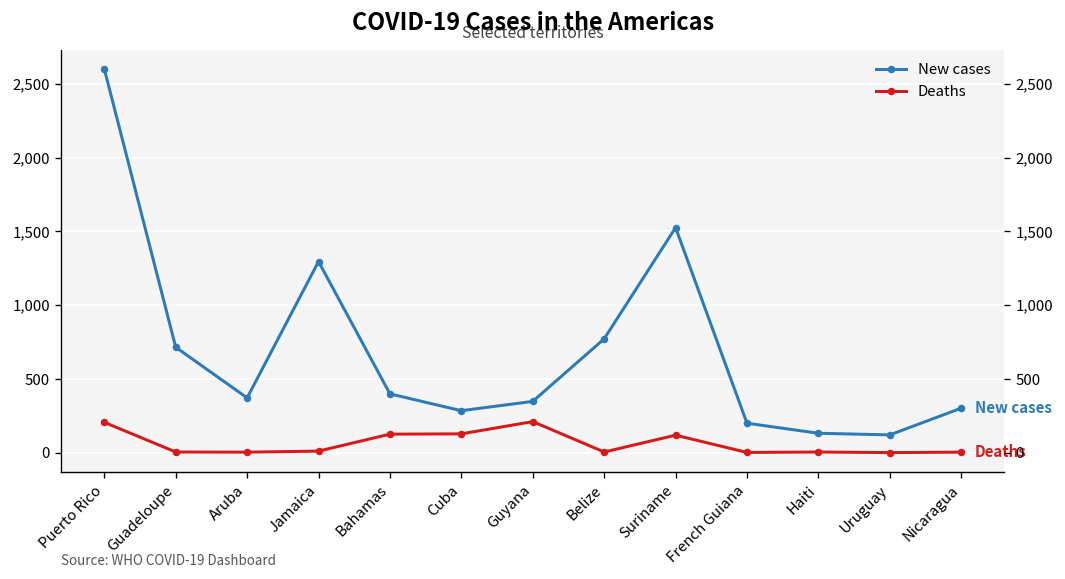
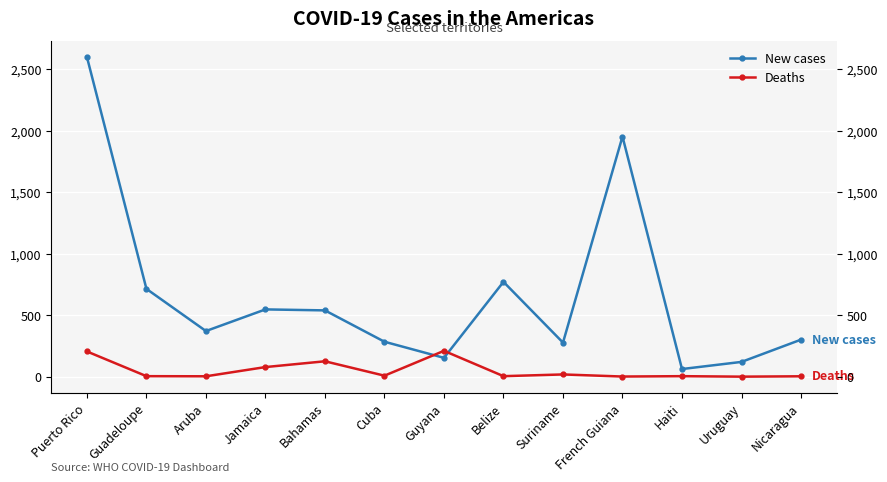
  {
    "New cases": {
      "Puerto Rico": "2,600",
      "Guadeloupe": "710",
      "Aruba": "370",
-     "Jamaica": "1,300",
-     "Bahamas": "400",
+     "Jamaica": "550",
+     "Bahamas": "540",
      "Cuba": "280",
-     "Guyana": "350",
+     "Guyana": "150",
      "Belize": "770",
-     "Suriname": "1,530",
-     "French Guiana": "200",
-     "Haiti": "130",
+     "Suriname": "280",
+     "French Guiana": "1,950",
+     "Haiti": "60",
      "Uruguay": "120",
      "Nicaragua": "300"
    },
    "Deaths": {
      "Puerto Rico": "210",
      "Guadeloupe": "0",
      "Aruba": "0",
-     "Jamaica": "10",
+     "Jamaica": "80",
      "Bahamas": "130",
-     "Cuba": "130",
+     "Cuba": "10",
      "Guyana": "210",
      "Belize": "0",
-     "Suriname": "120",
+     "Suriname": "20",
      "French Guiana": "0",
      "Haiti": "0",
      "Uruguay": "0",
      "Nicaragua": "0"
    }
  }
